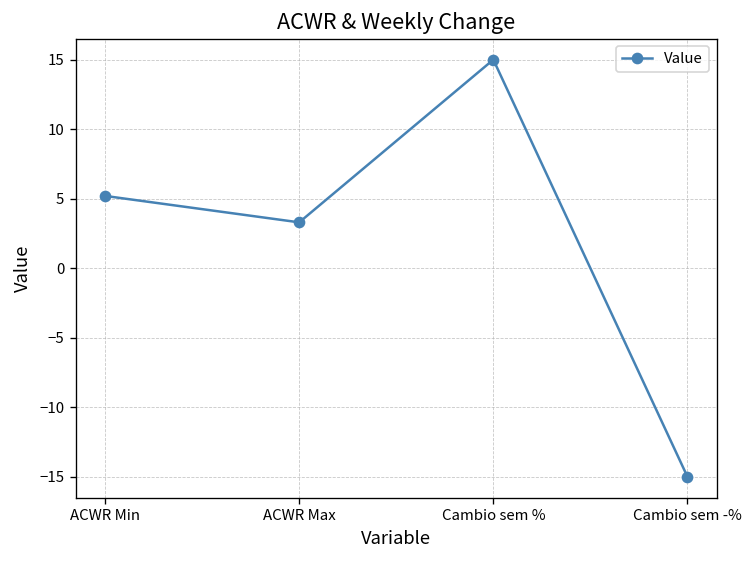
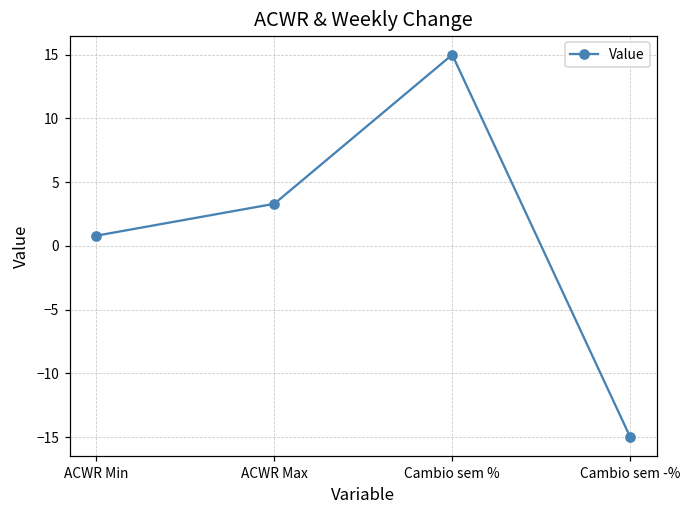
  {
-   "ACWR Min": 5.2,
+   "ACWR Min": 0.8,
    "ACWR Max": 3.3,
    "Cambio sem %": 15.0,
    "Cambio sem -%": -15.0
  }
